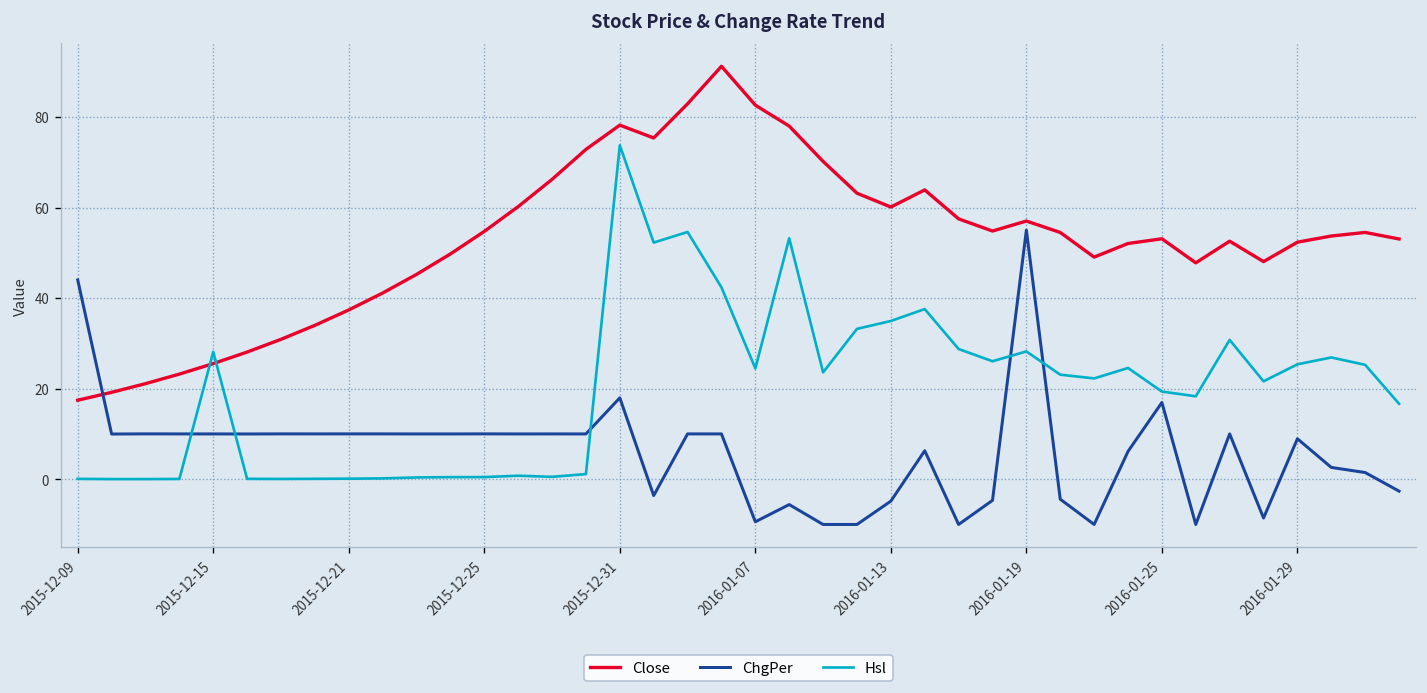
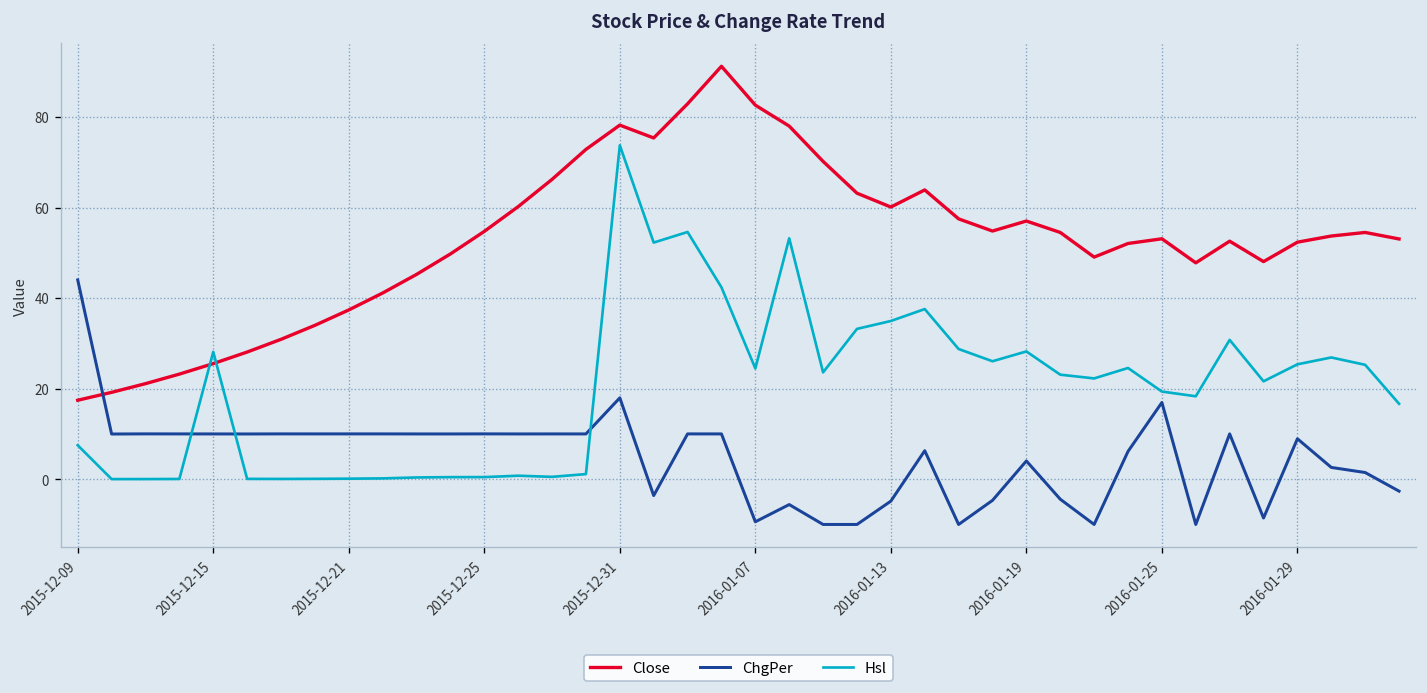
  {
    "Close": {
      "2015-12-09": 17,
      "2015-12-15": 26,
      "2015-12-21": 37,
      "2015-12-25": 55,
      "2015-12-31": 78,
      "2016-01-07": 83,
      "2016-01-13": 60,
      "2016-01-19": 57,
      "2016-01-25": 53,
      "2016-01-29": 52
    },
    "ChgPer": {
      "2015-12-09": 44,
      "2015-12-15": 10,
      "2015-12-21": 10,
      "2015-12-25": 10,
      "2015-12-31": 18,
      "2016-01-07": -9,
      "2016-01-13": -5,
-     "2016-01-19": 55,
+     "2016-01-19": 4,
      "2016-01-25": 17,
      "2016-01-29": 9
    },
    "Hsl": {
-     "2015-12-09": 0,
+     "2015-12-09": 7,
      "2015-12-15": 28,
      "2015-12-21": 0,
      "2015-12-25": 0,
      "2015-12-31": 74,
      "2016-01-07": 24,
      "2016-01-13": 35,
      "2016-01-19": 28,
      "2016-01-25": 19,
      "2016-01-29": 25
    }
  }
